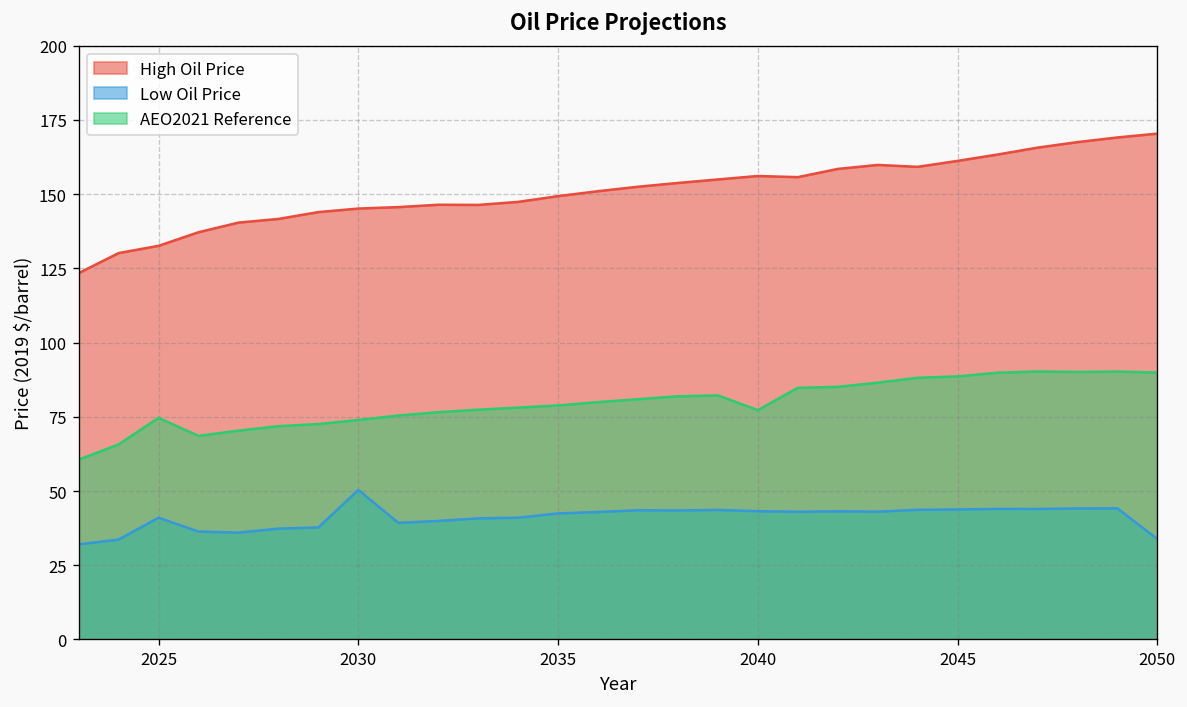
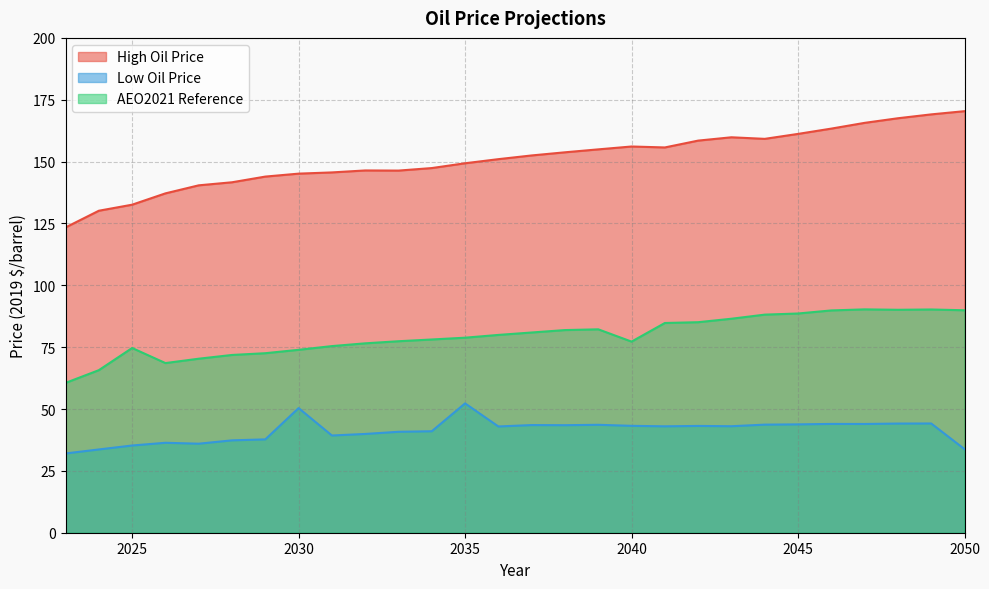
  {
    "High Oil Price": {
      "2025": 133,
      "2030": 145,
      "2035": 149,
      "2040": 156,
      "2045": 161,
      "2050": 170
    },
    "Low Oil Price": {
-     "2025": 41,
+     "2025": 35,
      "2030": 50,
-     "2035": 42,
+     "2035": 52,
      "2040": 43,
      "2045": 44,
      "2050": 34
    },
    "AEO2021 Reference": {
      "2025": 75,
      "2030": 74,
      "2035": 79,
      "2040": 77,
      "2045": 89,
      "2050": 90
    }
  }
